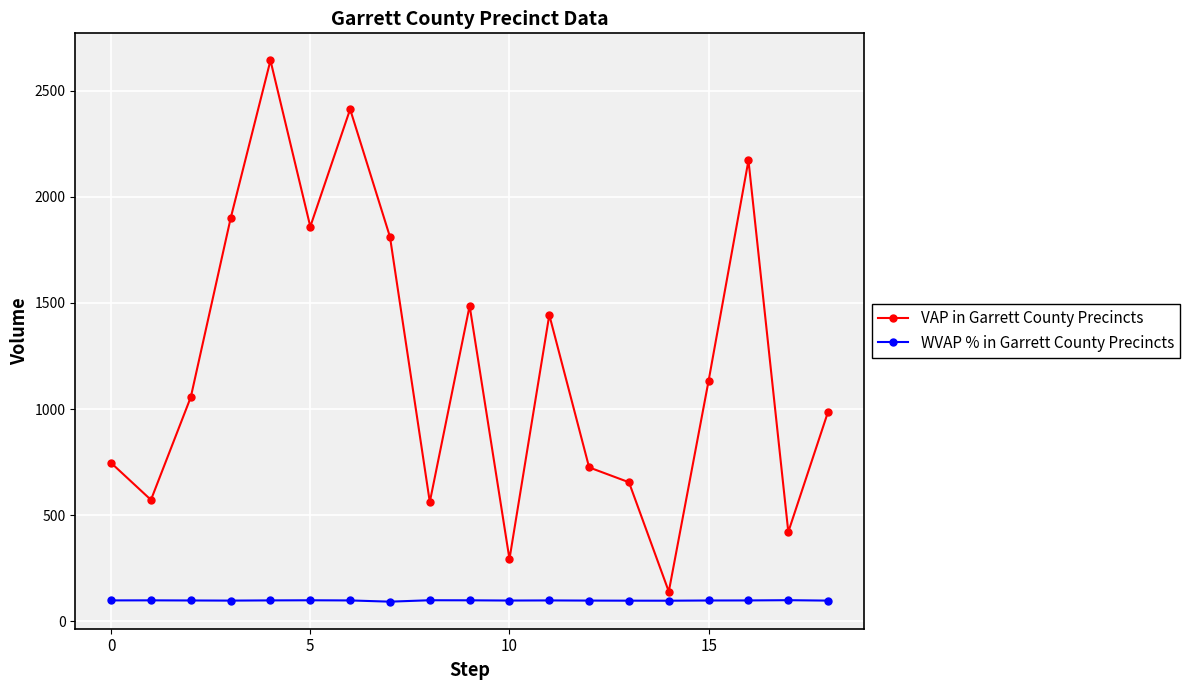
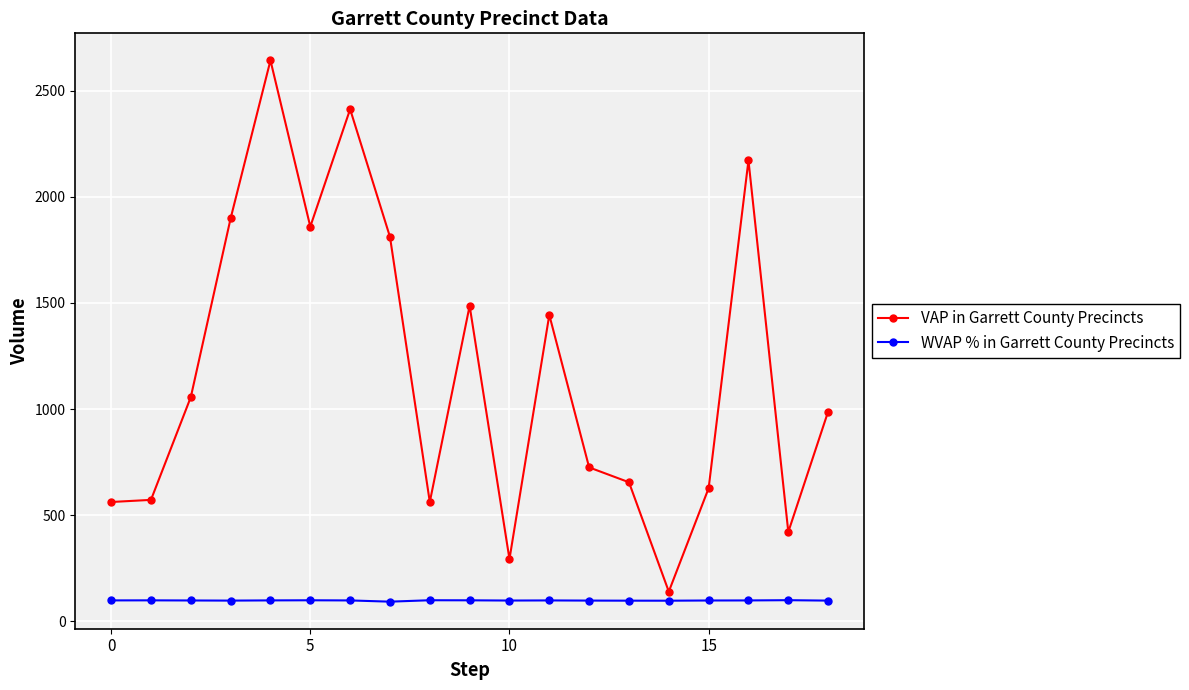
  {
    "VAP in Garrett County Precincts": {
-     "0": 750,
+     "0": 560,
      "5": 1860,
      "10": 290,
-     "15": 1130
+     "15": 630
    },
    "WVAP % in Garrett County Precincts": {
      "0": 100,
      "5": 100,
      "10": 100,
      "15": 100
    }
  }
